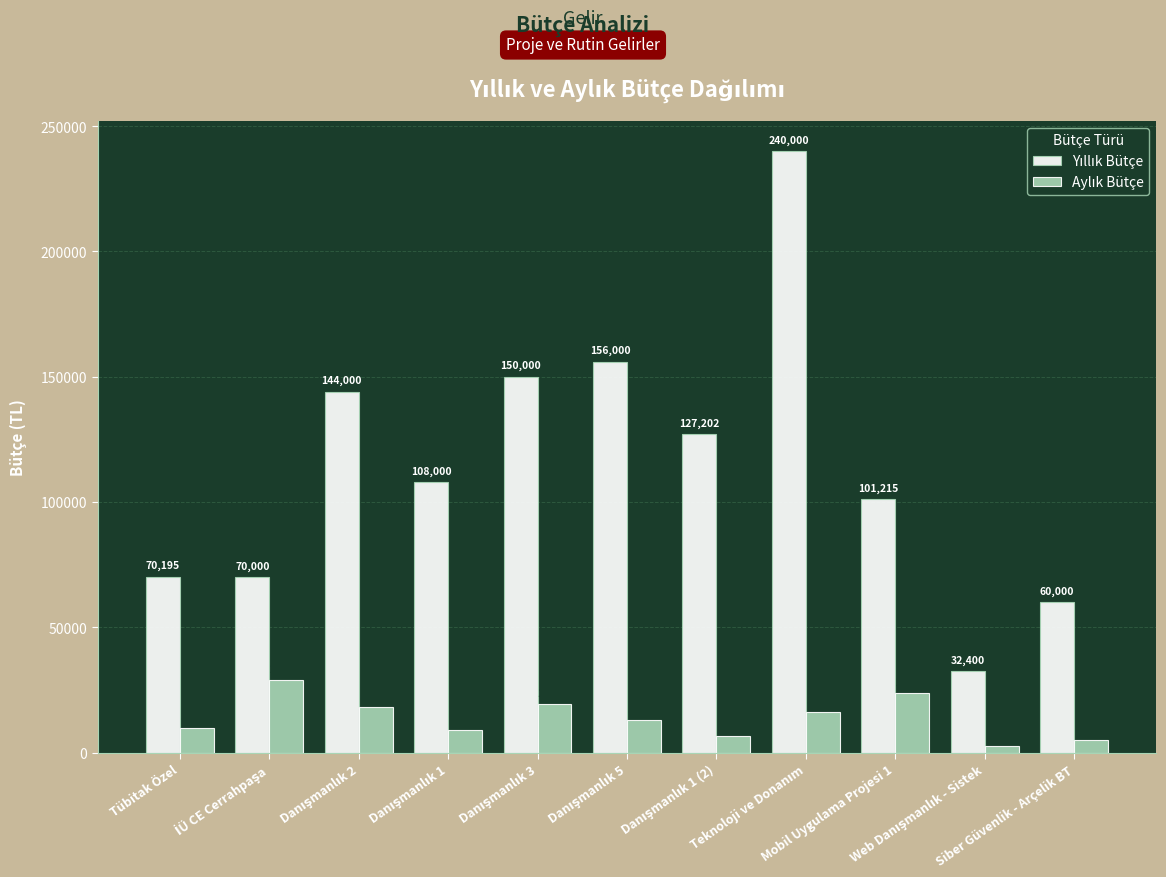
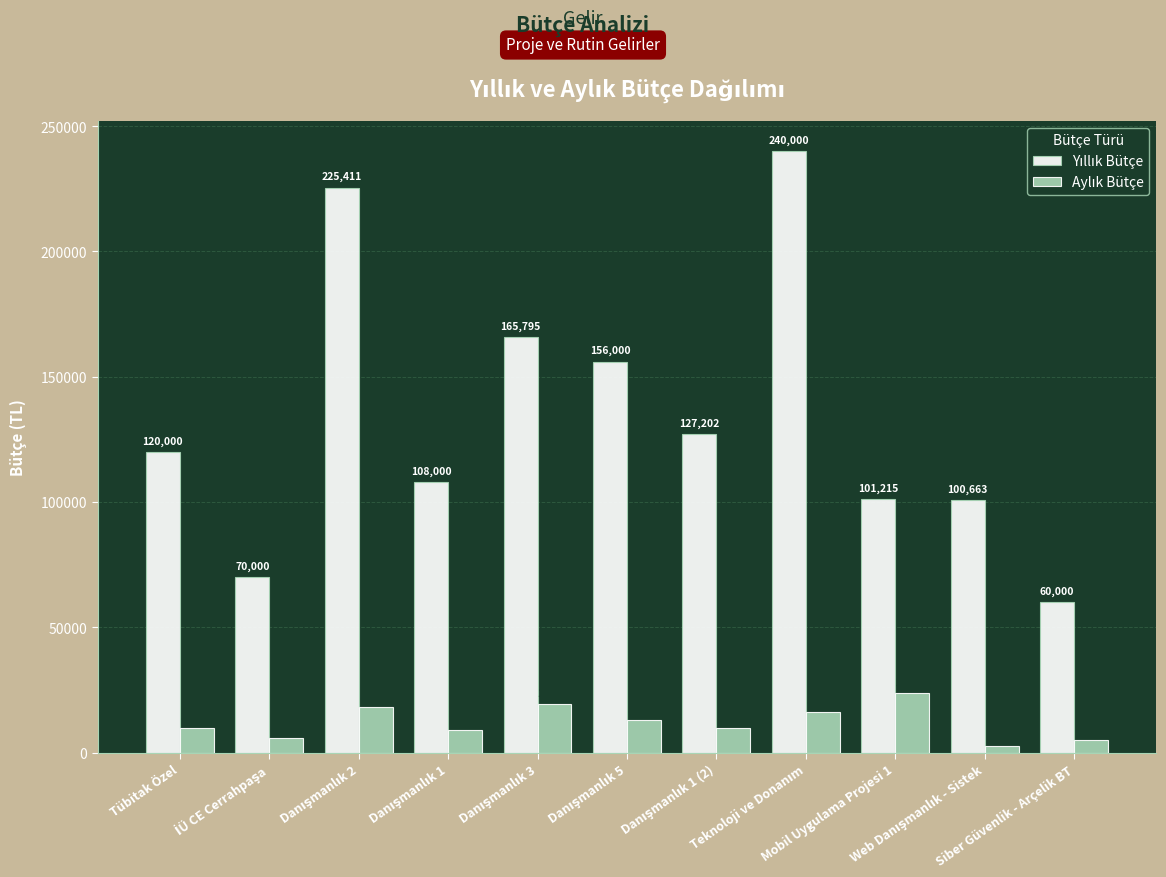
  {
    "Yıllık Bütçe": {
-     "Tübitak Özel": "70,195",
+     "Tübitak Özel": "120,000",
      "İÜ CE Cerrahpaşa": "70,000",
-     "Danışmanlık 2": "144,000",
+     "Danışmanlık 2": "225,411",
      "Danışmanlık 1": "108,000",
-     "Danışmanlık 3": "150,000",
+     "Danışmanlık 3": "165,795",
      "Danışmanlık 5": "156,000",
      "Danışmanlık 1 (2)": "127,202",
      "Teknoloji ve Donanım": "240,000",
      "Mobil Uygulama Projesi 1": "101,215",
-     "Web Danışmanlık - Sistek": "32,400",
+     "Web Danışmanlık - Sistek": "100,663",
      "Siber Güvenlik - Arçelik BT": "60,000"
    },
    "Aylık Bütçe": {
      "Tübitak Özel": "10000",
-     "İÜ CE Cerrahpaşa": "29000",
+     "İÜ CE Cerrahpaşa": "6000",
      "Danışmanlık 2": "18000",
      "Danışmanlık 1": "9000",
      "Danışmanlık 3": "19000",
      "Danışmanlık 5": "13000",
-     "Danışmanlık 1 (2)": "7000",
+     "Danışmanlık 1 (2)": "10000",
      "Teknoloji ve Donanım": "16000",
      "Mobil Uygulama Projesi 1": "24000",
      "Web Danışmanlık - Sistek": "3000",
      "Siber Güvenlik - Arçelik BT": "5000"
    }
  }
